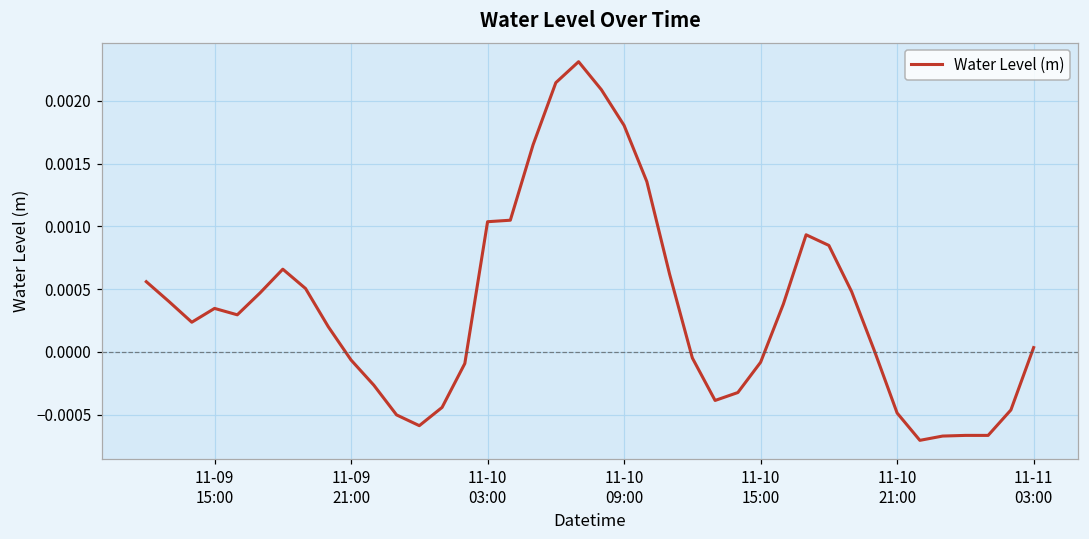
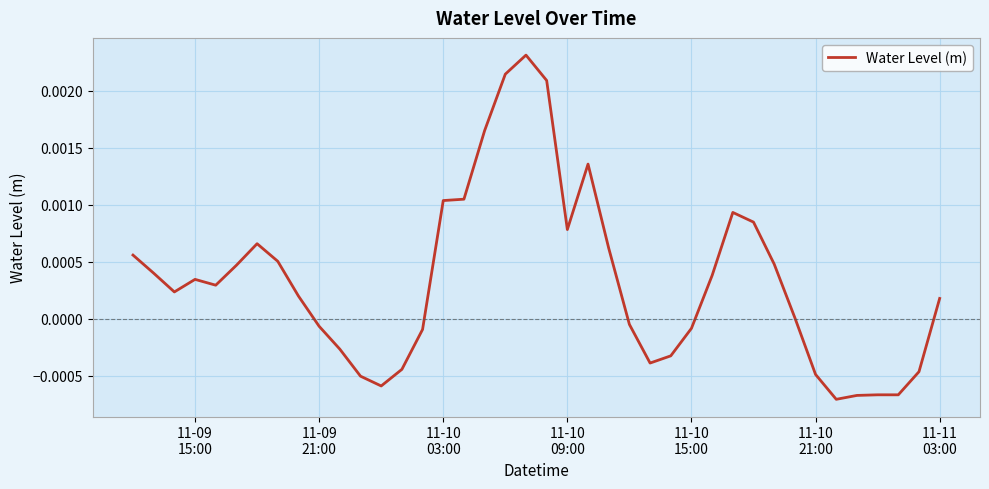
  {
    "11-09 15:00": 0.00035,
    "11-09 21:00": -0.00006,
    "11-10 03:00": 0.00104,
-   "11-10 09:00": 0.00180,
+   "11-10 09:00": 0.00078,
    "11-10 15:00": -0.00008,
    "11-10 21:00": -0.00049,
-   "11-11 03:00": 0.00003
+   "11-11 03:00": 0.00018
  }
